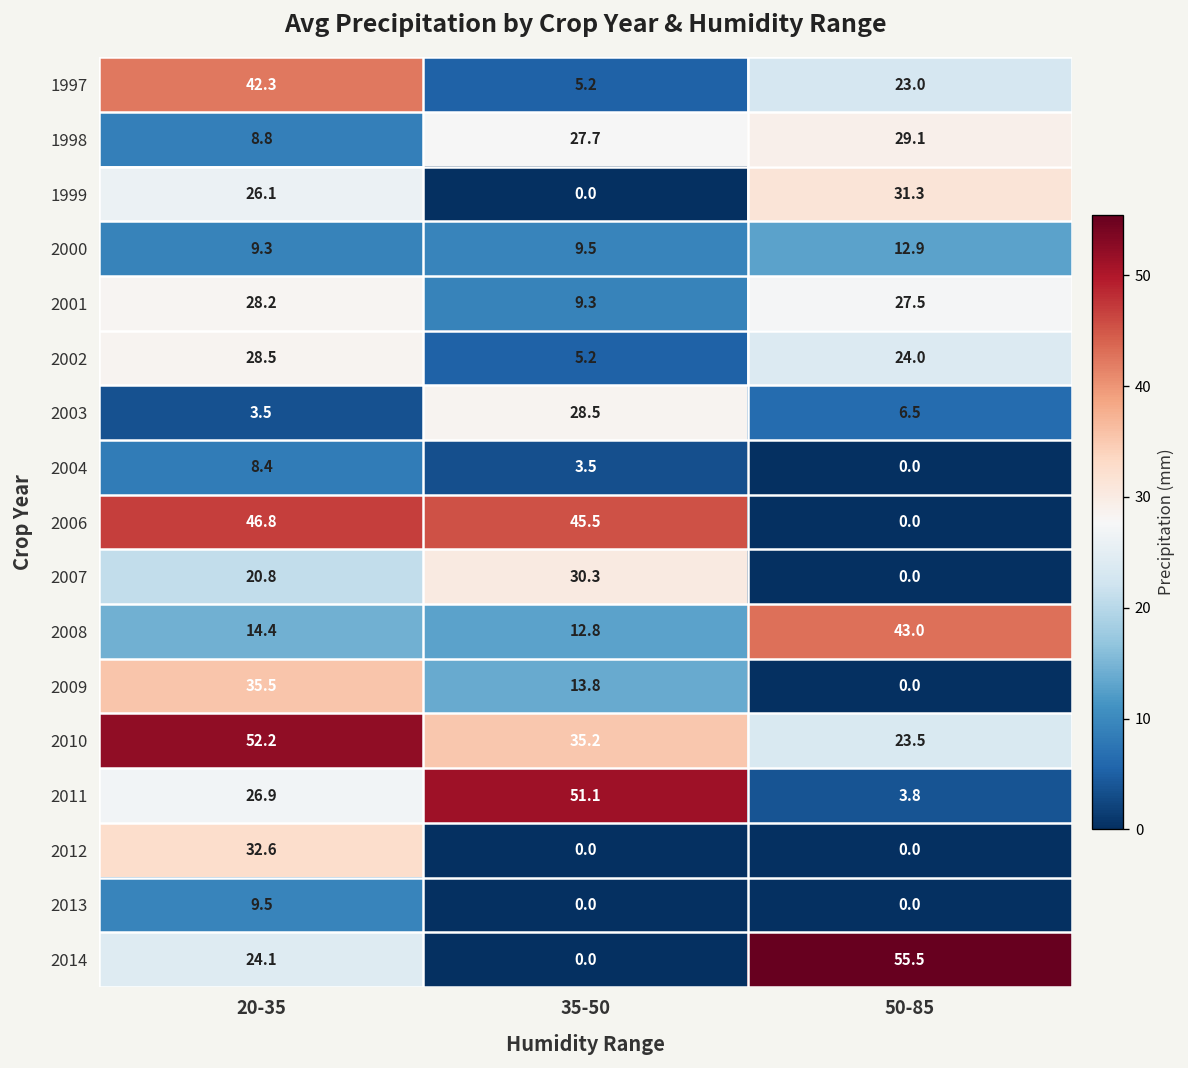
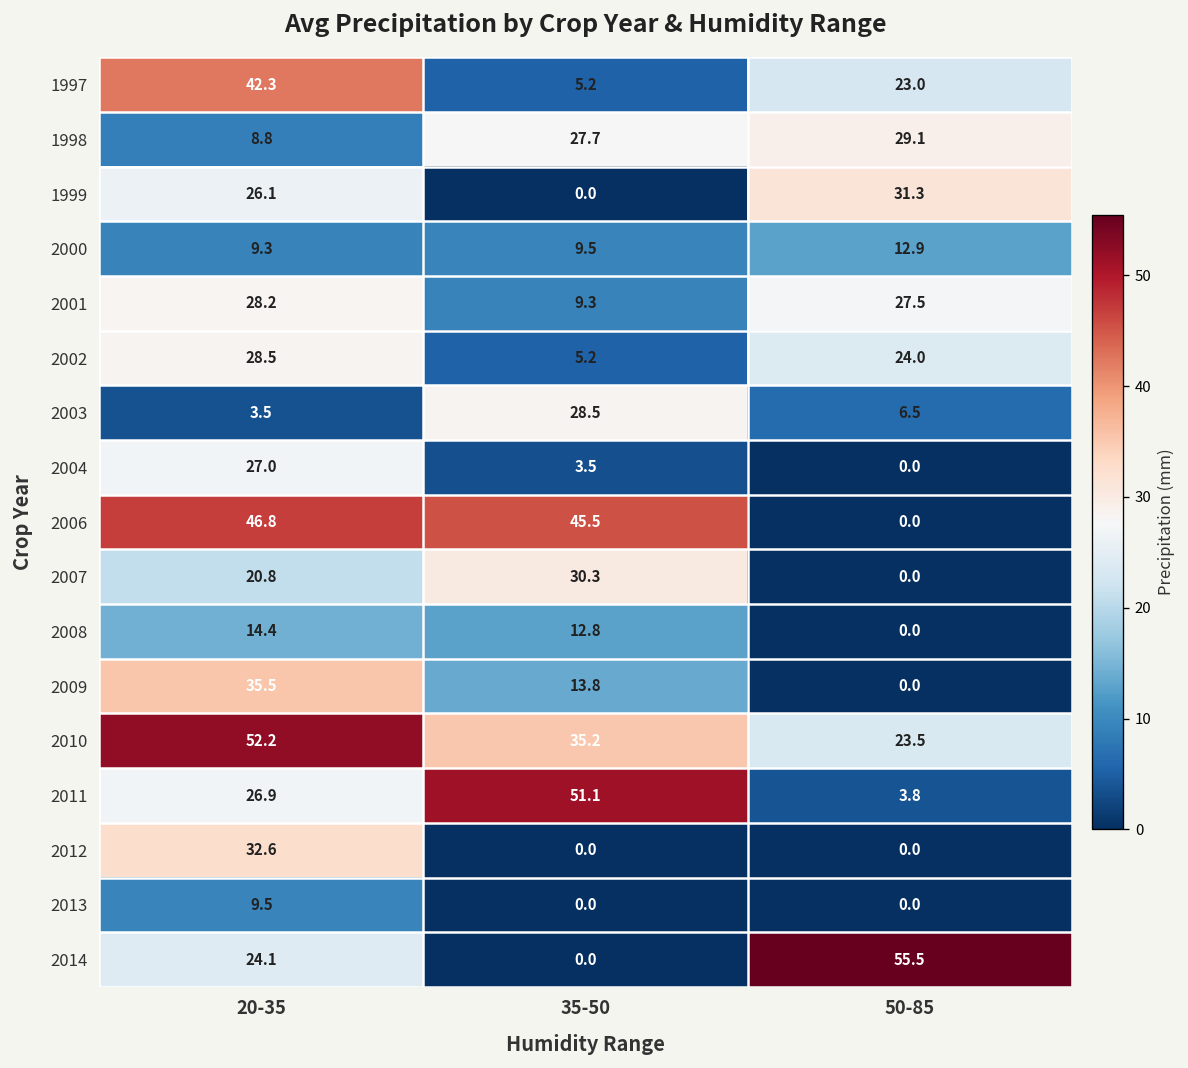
  {
    "1997": {
      "20-35": 42.3,
      "35-50": 5.2,
      "50-85": 23.0
    },
    "1998": {
      "20-35": 8.8,
      "35-50": 27.7,
      "50-85": 29.1
    },
    "1999": {
      "20-35": 26.1,
      "35-50": 0.0,
      "50-85": 31.3
    },
    "2000": {
      "20-35": 9.3,
      "35-50": 9.5,
      "50-85": 12.9
    },
    "2001": {
      "20-35": 28.2,
      "35-50": 9.3,
      "50-85": 27.5
    },
    "2002": {
      "20-35": 28.5,
      "35-50": 5.2,
      "50-85": 24.0
    },
    "2003": {
      "20-35": 3.5,
      "35-50": 28.5,
      "50-85": 6.5
    },
    "2004": {
-     "20-35": 8.4,
+     "20-35": 27.0,
      "35-50": 3.5,
      "50-85": 0.0
    },
    "2006": {
      "20-35": 46.8,
      "35-50": 45.5,
      "50-85": 0.0
    },
    "2007": {
      "20-35": 20.8,
      "35-50": 30.3,
      "50-85": 0.0
    },
    "2008": {
      "20-35": 14.4,
      "35-50": 12.8,
-     "50-85": 43.0
+     "50-85": 0.0
    },
    "2009": {
      "20-35": 35.5,
      "35-50": 13.8,
      "50-85": 0.0
    },
    "2010": {
      "20-35": 52.2,
      "35-50": 35.2,
      "50-85": 23.5
    },
    "2011": {
      "20-35": 26.9,
      "35-50": 51.1,
      "50-85": 3.8
    },
    "2012": {
      "20-35": 32.6,
      "35-50": 0.0,
      "50-85": 0.0
    },
    "2013": {
      "20-35": 9.5,
      "35-50": 0.0,
      "50-85": 0.0
    },
    "2014": {
      "20-35": 24.1,
      "35-50": 0.0,
      "50-85": 55.5
    }
  }
